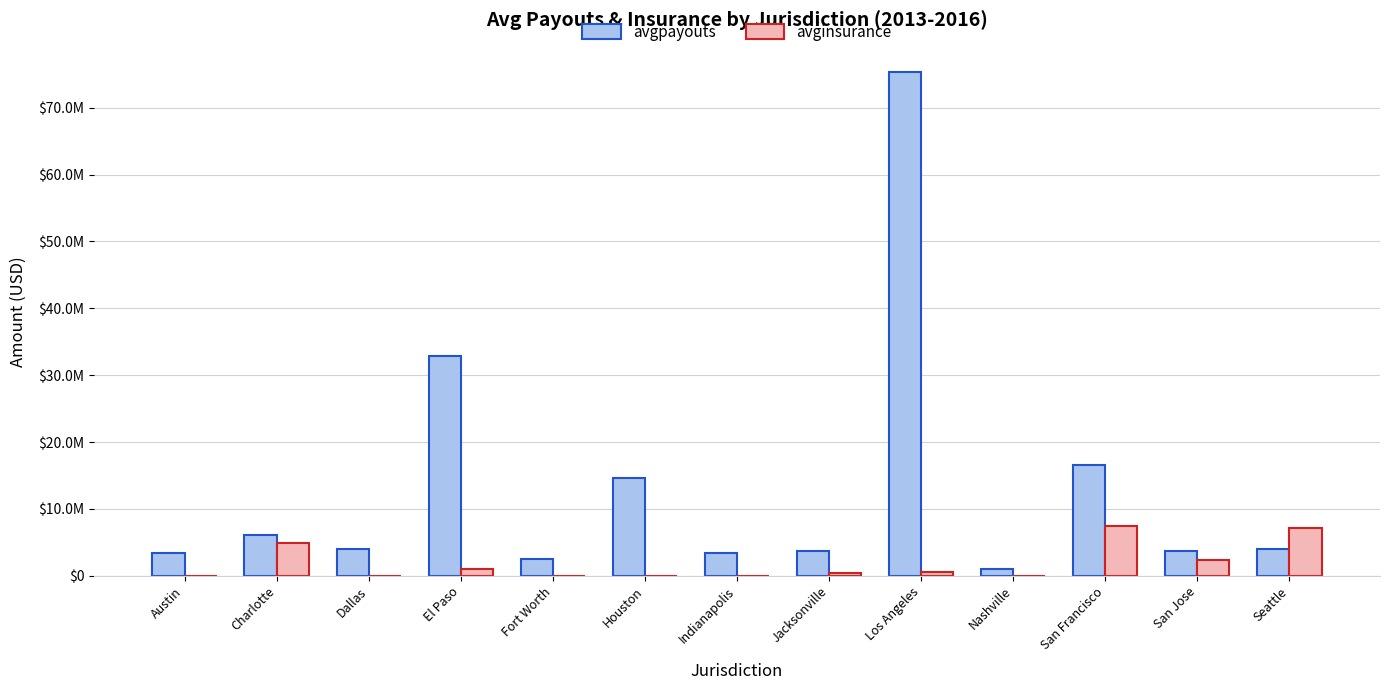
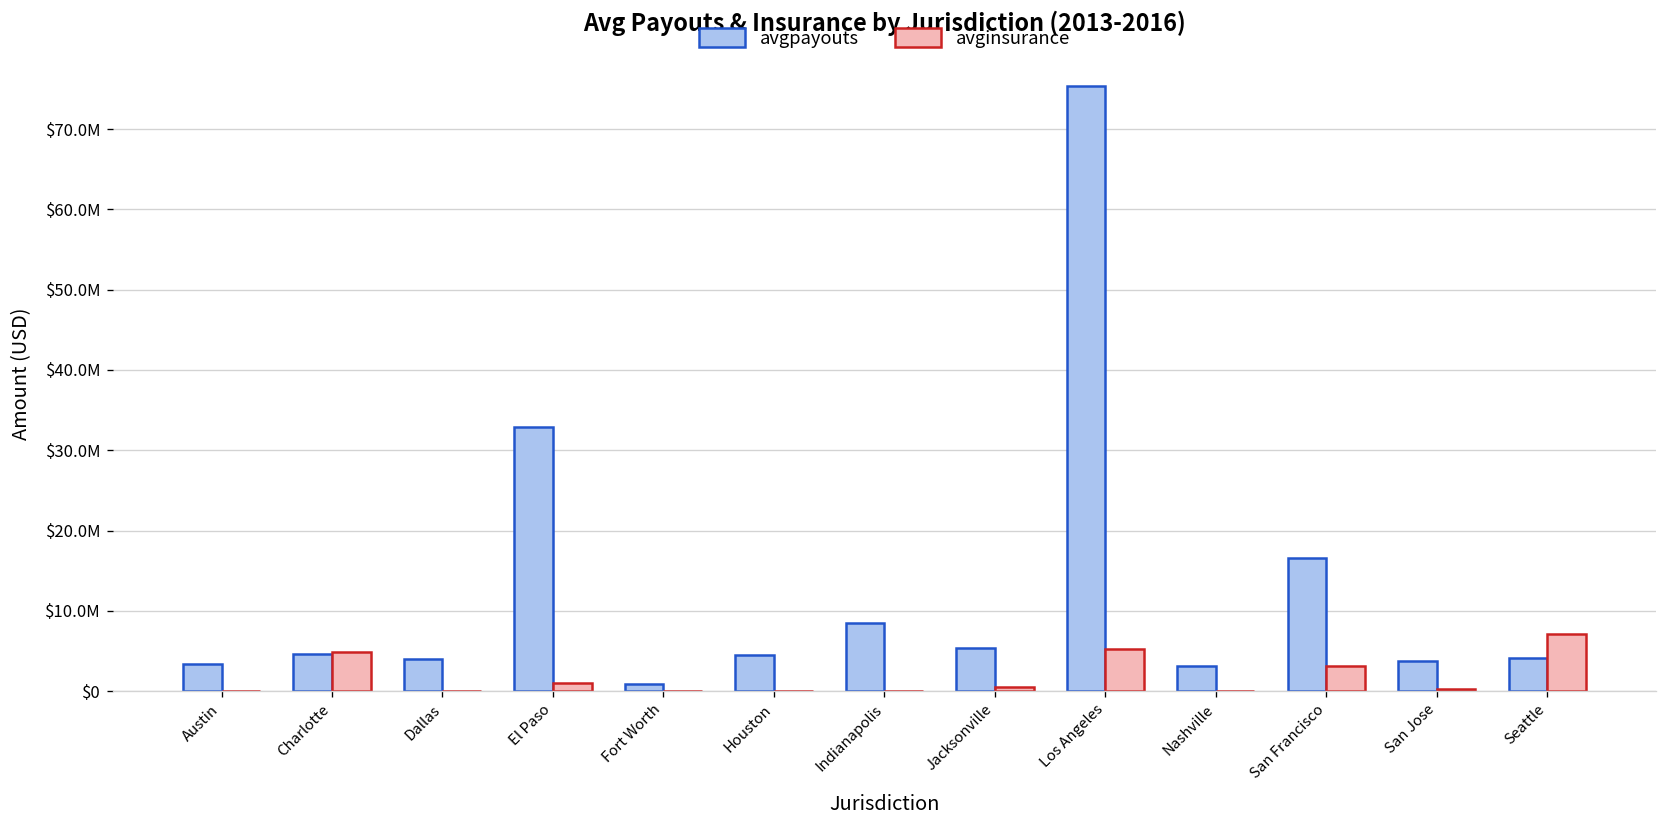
  {
    "avgpayouts": {
      "Austin": "$3000000",
-     "Charlotte": "$6000000",
+     "Charlotte": "$5000000",
      "Dallas": "$4000000",
      "El Paso": "$33000000",
-     "Fort Worth": "$3000000",
-     "Houston": "$15000000",
-     "Indianapolis": "$3000000",
-     "Jacksonville": "$4000000",
+     "Fort Worth": "$1000000",
+     "Houston": "$4000000",
+     "Indianapolis": "$8000000",
+     "Jacksonville": "$5000000",
      "Los Angeles": "$75000000",
-     "Nashville": "$1000000",
+     "Nashville": "$3000000",
      "San Francisco": "$17000000",
      "San Jose": "$4000000",
      "Seattle": "$4000000"
    },
    "avginsurance": {
      "Austin": "$0",
      "Charlotte": "$5000000",
      "Dallas": "$0",
      "El Paso": "$1000000",
      "Fort Worth": "$0",
      "Indianapolis": "$0",
      "Jacksonville": "$0",
-     "Los Angeles": "$1000000",
+     "Los Angeles": "$5000000",
      "Nashville": "$0",
-     "San Francisco": "$7000000",
-     "San Jose": "$2000000",
+     "San Francisco": "$3000000",
+     "San Jose": "$0",
      "Seattle": "$7000000"
    }
  }
